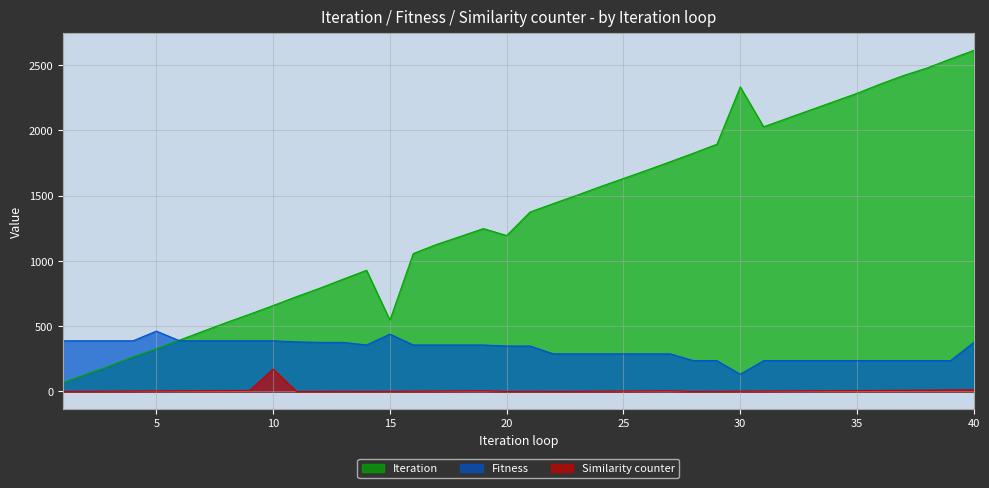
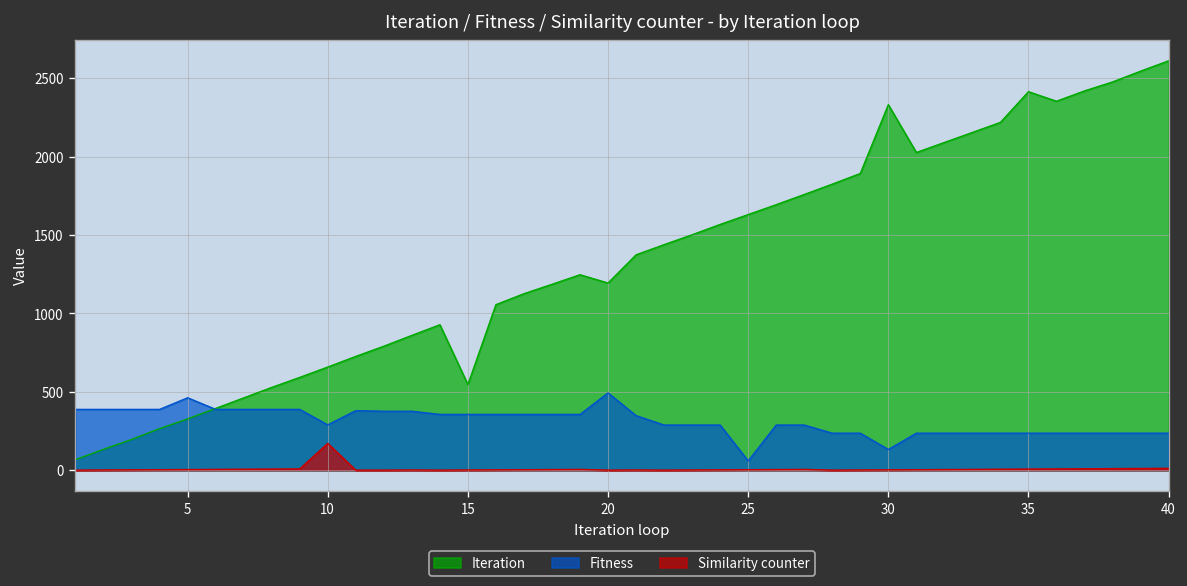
  {
    "Iteration": {
      "5": 330,
      "10": 660,
      "15": 550,
      "20": 1190,
      "25": 1630,
      "30": 2330,
-     "35": 2280,
+     "35": 2420,
      "40": 2610
    },
    "Fitness": {
      "5": 460,
-     "10": 390,
-     "15": 440,
-     "20": 350,
-     "25": 290,
+     "10": 290,
+     "15": 360,
+     "20": 490,
+     "25": 60,
      "30": 130,
      "35": 240,
-     "40": 380
+     "40": 240
    },
    "Similarity counter": {
      "5": 0,
      "10": 170,
      "15": 0,
      "20": 0,
      "25": 0,
      "30": 0,
      "35": 10,
      "40": 10
    }
  }
